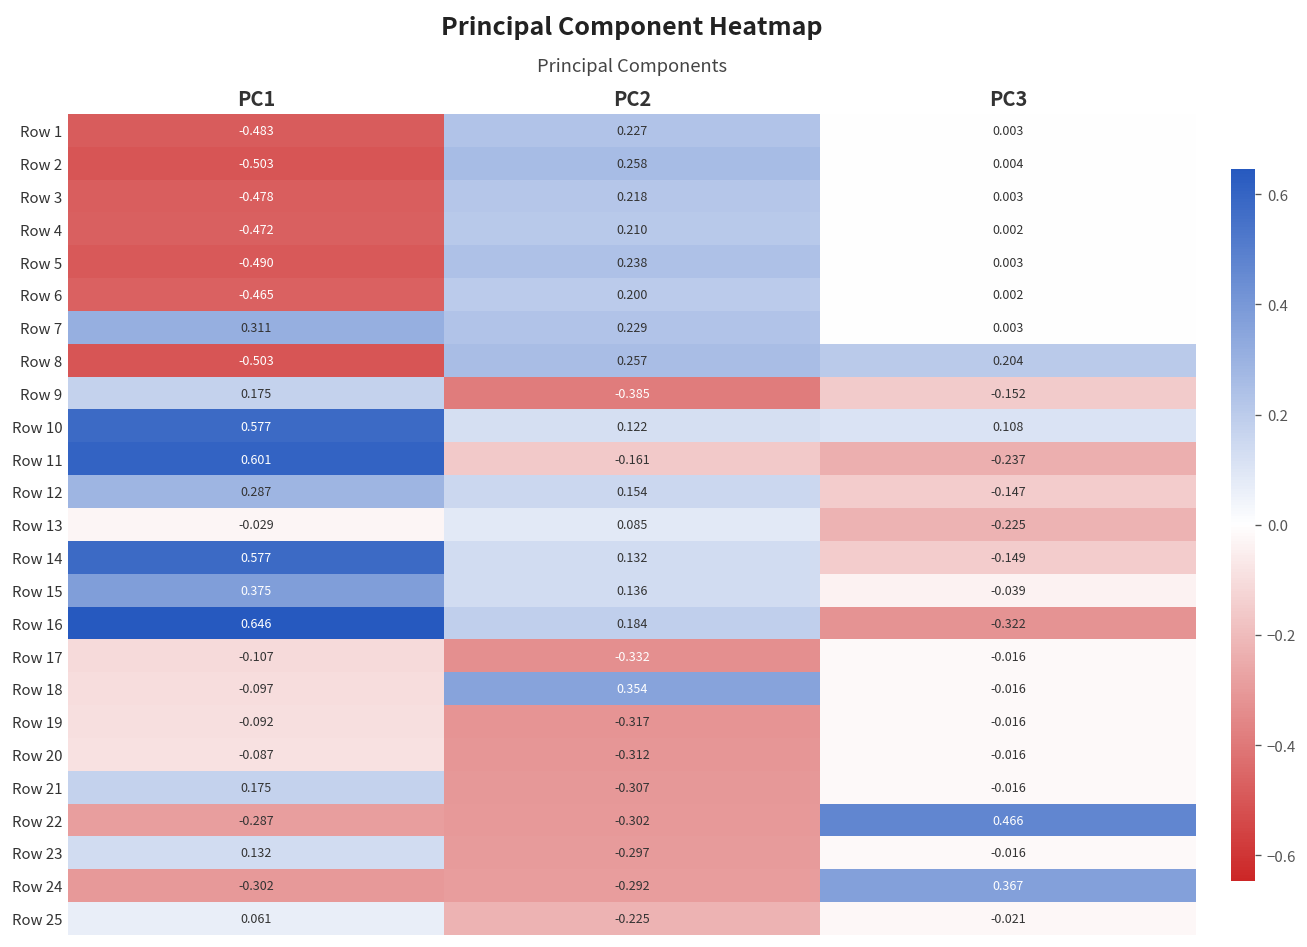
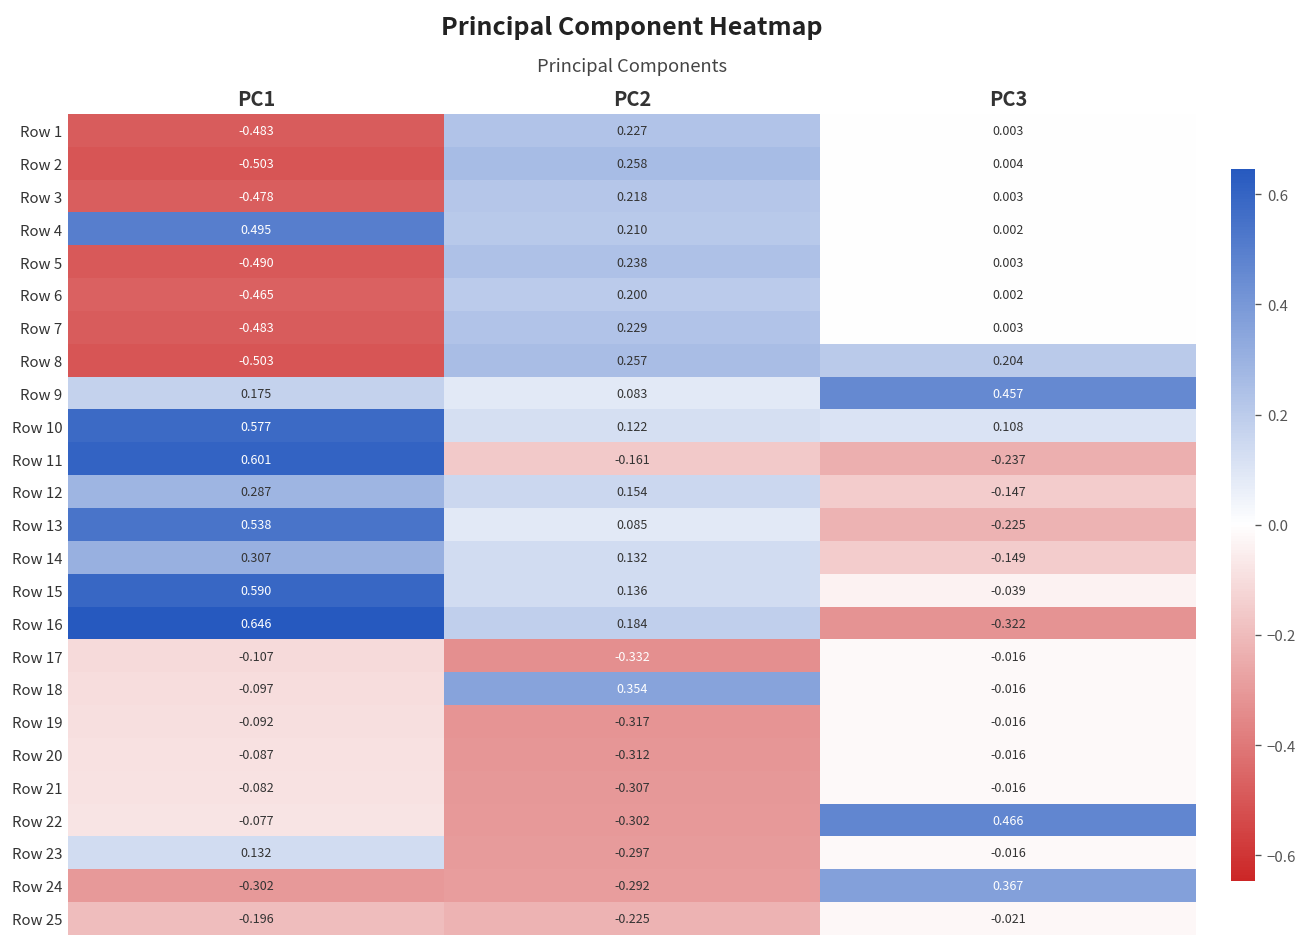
  {
    "Row 1": {
      "PC1": -0.483,
      "PC2": 0.227,
      "PC3": 0.003
    },
    "Row 2": {
      "PC1": -0.503,
      "PC2": 0.258,
      "PC3": 0.004
    },
    "Row 3": {
      "PC1": -0.478,
      "PC2": 0.218,
      "PC3": 0.003
    },
    "Row 4": {
-     "PC1": -0.472,
+     "PC1": 0.495,
      "PC2": 0.210,
      "PC3": 0.002
    },
    "Row 5": {
      "PC1": -0.490,
      "PC2": 0.238,
      "PC3": 0.003
    },
    "Row 6": {
      "PC1": -0.465,
      "PC2": 0.200,
      "PC3": 0.002
    },
    "Row 7": {
-     "PC1": 0.311,
+     "PC1": -0.483,
      "PC2": 0.229,
      "PC3": 0.003
    },
    "Row 8": {
      "PC1": -0.503,
      "PC2": 0.257,
      "PC3": 0.204
    },
    "Row 9": {
      "PC1": 0.175,
-     "PC2": -0.385,
-     "PC3": -0.152
+     "PC2": 0.083,
+     "PC3": 0.457
    },
    "Row 10": {
      "PC1": 0.577,
      "PC2": 0.122,
      "PC3": 0.108
    },
    "Row 11": {
      "PC1": 0.601,
      "PC2": -0.161,
      "PC3": -0.237
    },
    "Row 12": {
      "PC1": 0.287,
      "PC2": 0.154,
      "PC3": -0.147
    },
    "Row 13": {
-     "PC1": -0.029,
+     "PC1": 0.538,
      "PC2": 0.085,
      "PC3": -0.225
    },
    "Row 14": {
-     "PC1": 0.577,
+     "PC1": 0.307,
      "PC2": 0.132,
      "PC3": -0.149
    },
    "Row 15": {
-     "PC1": 0.375,
+     "PC1": 0.590,
      "PC2": 0.136,
      "PC3": -0.039
    },
    "Row 16": {
      "PC1": 0.646,
      "PC2": 0.184,
      "PC3": -0.322
    },
    "Row 17": {
      "PC1": -0.107,
      "PC2": -0.332,
      "PC3": -0.016
    },
    "Row 18": {
      "PC1": -0.097,
      "PC2": 0.354,
      "PC3": -0.016
    },
    "Row 19": {
      "PC1": -0.092,
      "PC2": -0.317,
      "PC3": -0.016
    },
    "Row 20": {
      "PC1": -0.087,
      "PC2": -0.312,
      "PC3": -0.016
    },
    "Row 21": {
-     "PC1": 0.175,
+     "PC1": -0.082,
      "PC2": -0.307,
      "PC3": -0.016
    },
    "Row 22": {
-     "PC1": -0.287,
+     "PC1": -0.077,
      "PC2": -0.302,
      "PC3": 0.466
    },
    "Row 23": {
      "PC1": 0.132,
      "PC2": -0.297,
      "PC3": -0.016
    },
    "Row 24": {
      "PC1": -0.302,
      "PC2": -0.292,
      "PC3": 0.367
    },
    "Row 25": {
-     "PC1": 0.061,
+     "PC1": -0.196,
      "PC2": -0.225,
      "PC3": -0.021
    }
  }
